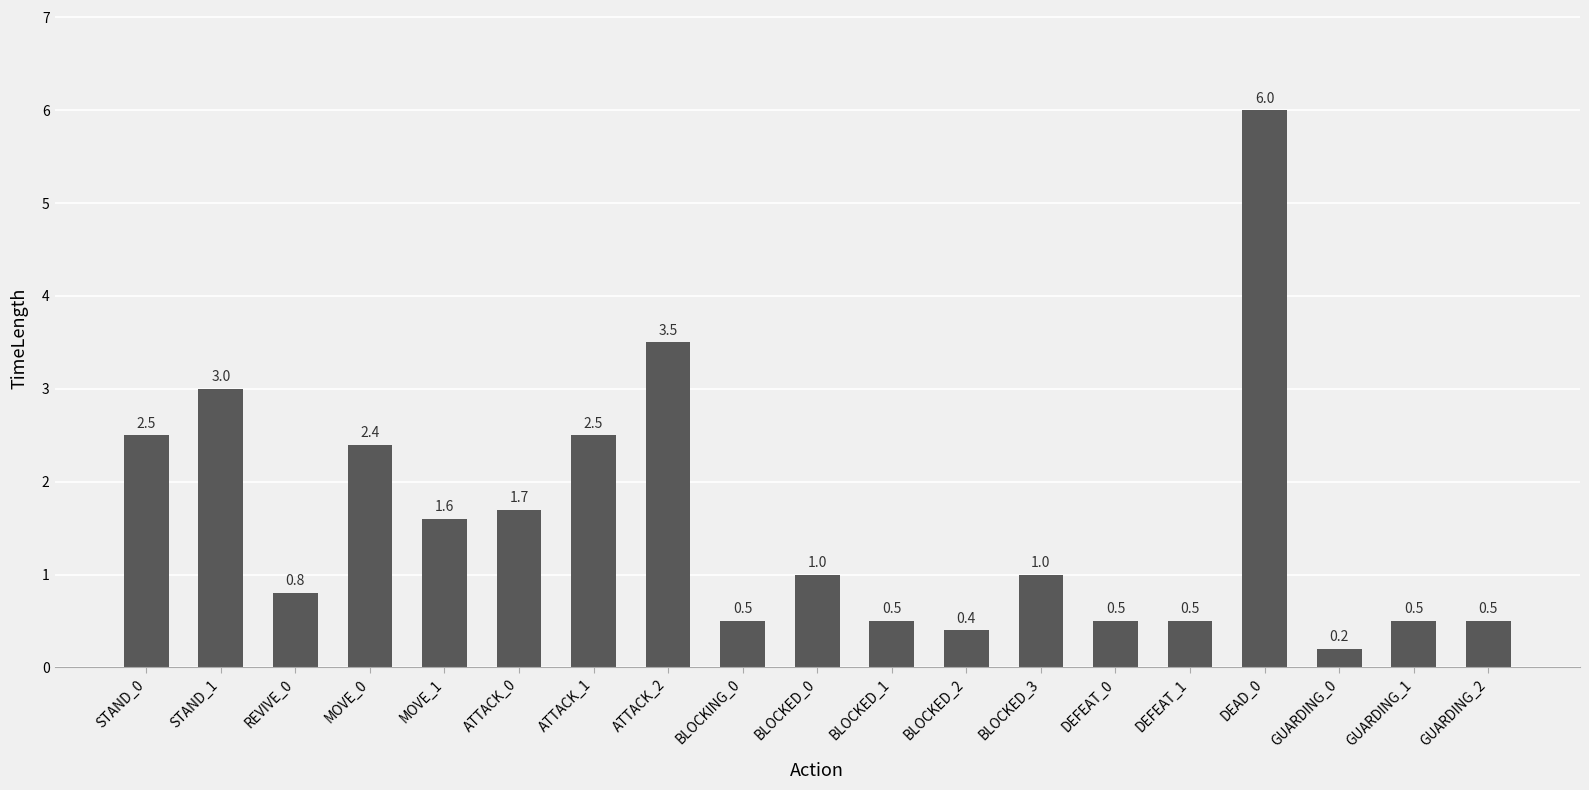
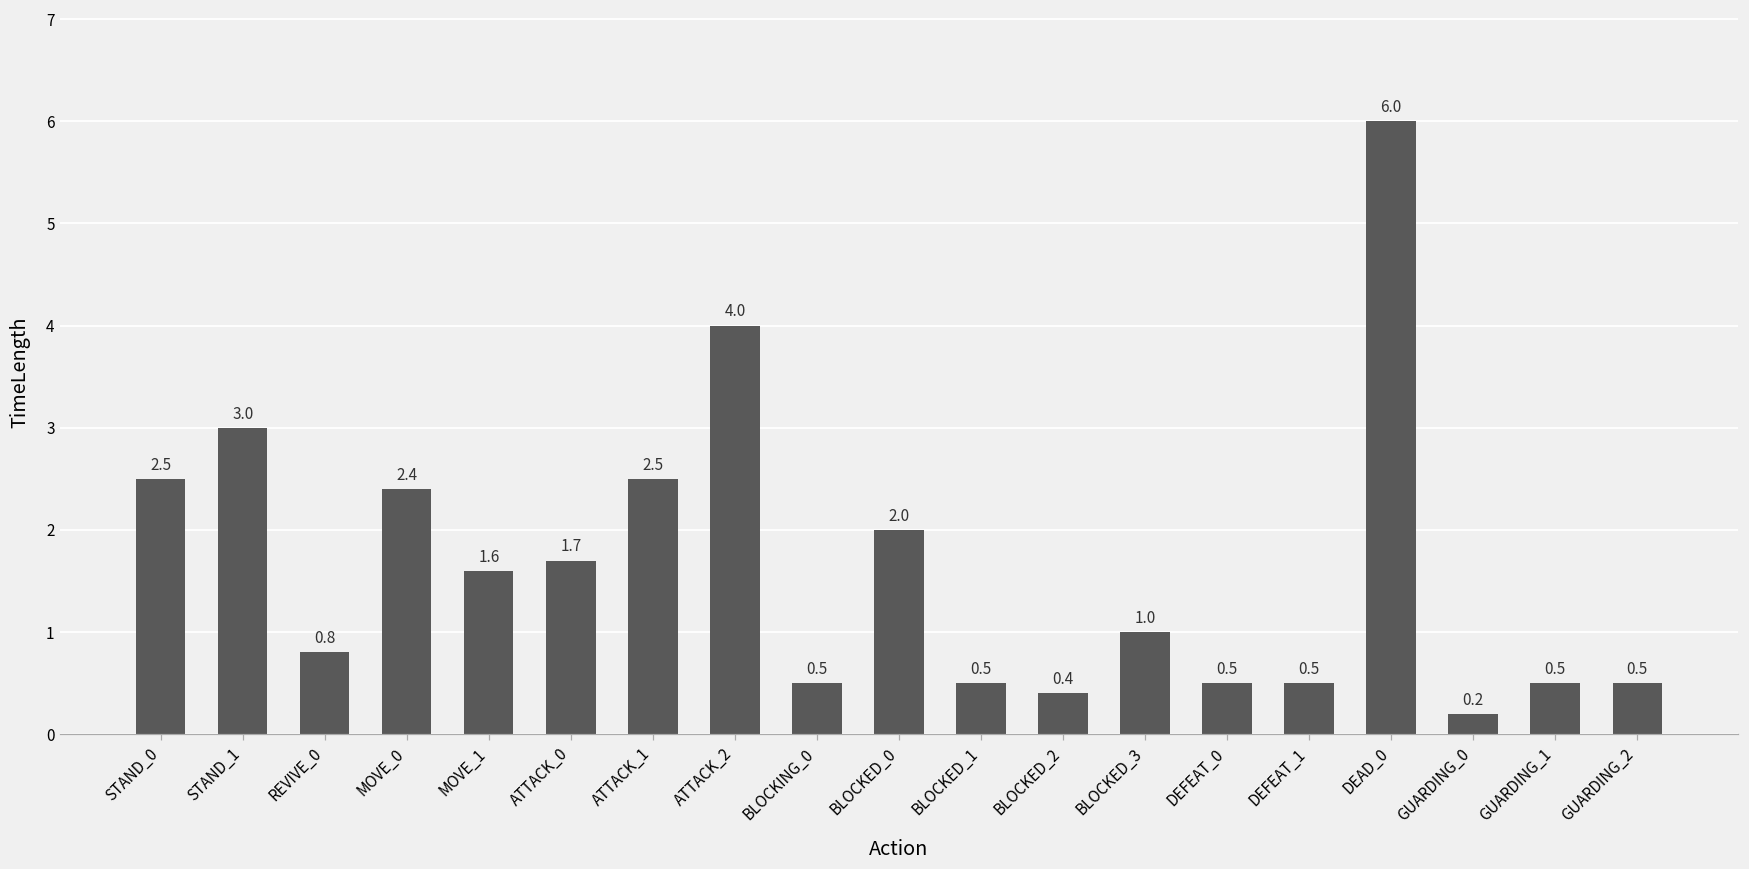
  {
    "STAND_0": 2.5,
    "STAND_1": 3.0,
    "REVIVE_0": 0.8,
    "MOVE_0": 2.4,
    "MOVE_1": 1.6,
    "ATTACK_0": 1.7,
    "ATTACK_1": 2.5,
-   "ATTACK_2": 3.5,
+   "ATTACK_2": 4.0,
    "BLOCKING_0": 0.5,
-   "BLOCKED_0": 1.0,
+   "BLOCKED_0": 2.0,
    "BLOCKED_1": 0.5,
    "BLOCKED_2": 0.4,
    "BLOCKED_3": 1.0,
    "DEFEAT_0": 0.5,
    "DEFEAT_1": 0.5,
    "DEAD_0": 6.0,
    "GUARDING_0": 0.2,
    "GUARDING_1": 0.5,
    "GUARDING_2": 0.5
  }
